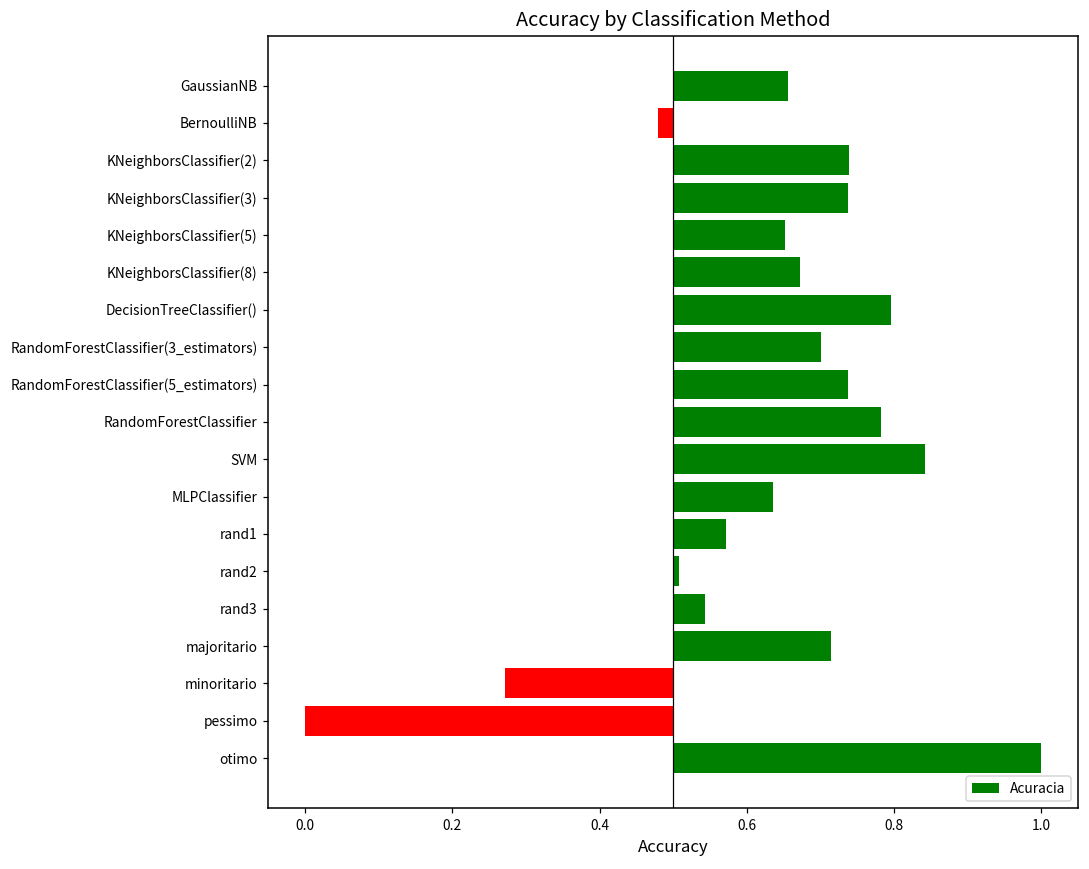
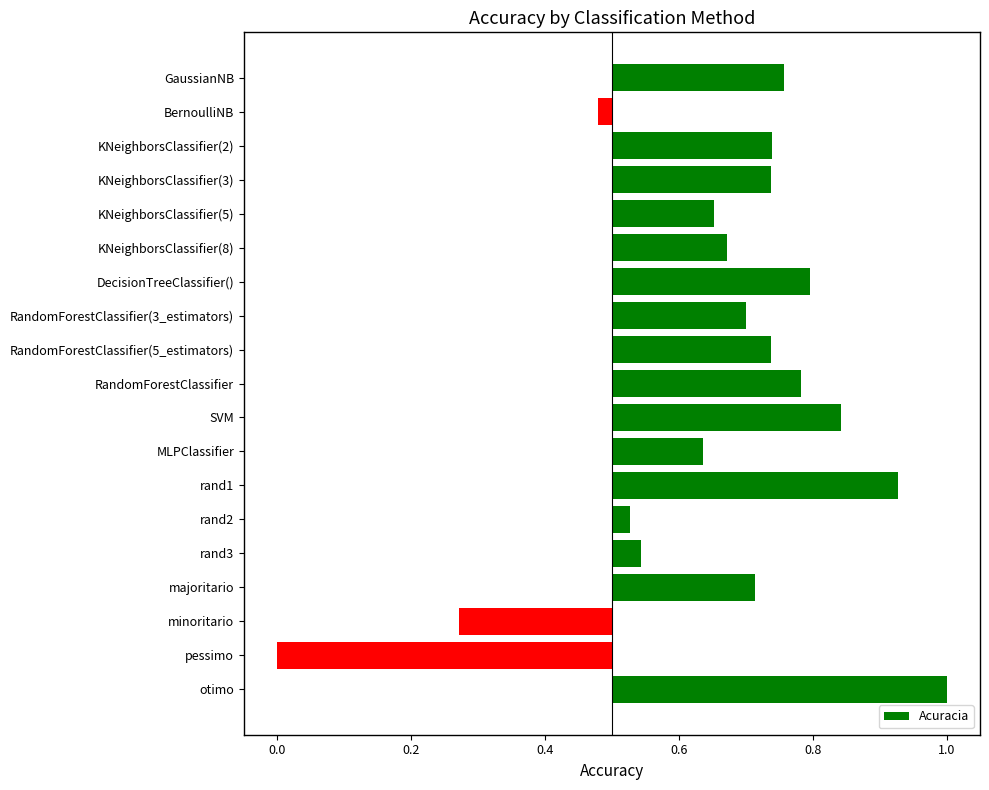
  {
-   "GaussianNB": 0.66,
+   "GaussianNB": 0.76,
    "BernoulliNB": 0.48,
    "KNeighborsClassifier(2)": 0.74,
    "KNeighborsClassifier(3)": 0.74,
    "KNeighborsClassifier(5)": 0.65,
    "KNeighborsClassifier(8)": 0.67,
    "DecisionTreeClassifier()": 0.80,
    "RandomForestClassifier(3_estimators)": 0.70,
    "RandomForestClassifier(5_estimators)": 0.74,
    "RandomForestClassifier": 0.78,
    "SVM": 0.84,
    "MLPClassifier": 0.64,
-   "rand1": 0.57,
-   "rand2": 0.51,
+   "rand1": 0.93,
+   "rand2": 0.53,
    "rand3": 0.54,
    "majoritario": 0.71,
    "minoritario": 0.27,
    "pessimo": 0.00,
    "otimo": 1.00
  }
